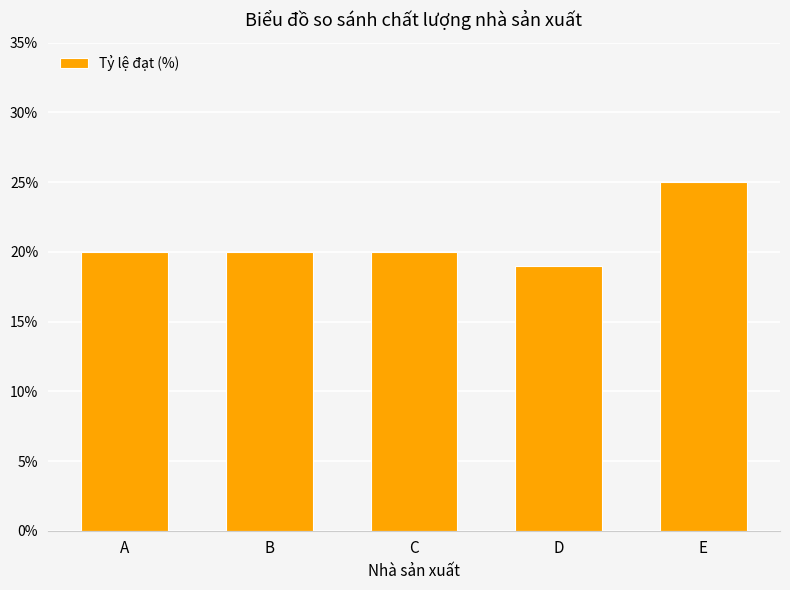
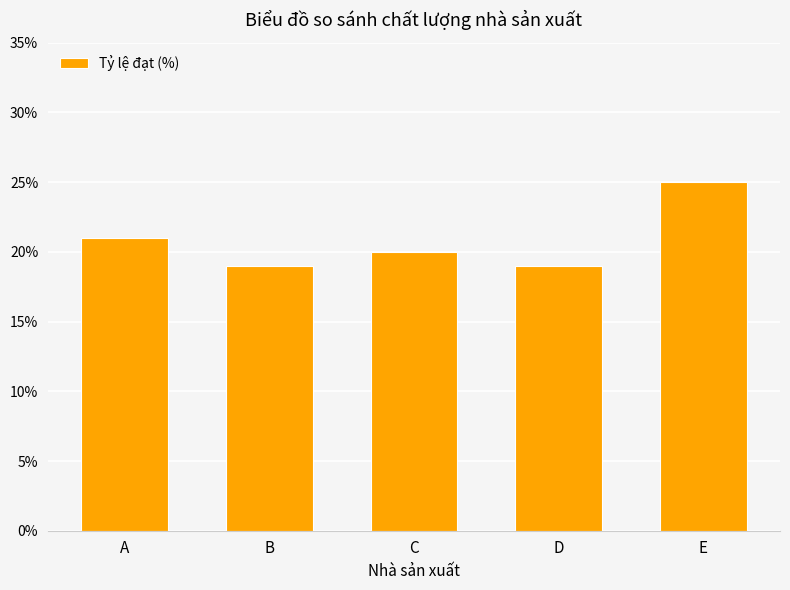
  {
-   "A": "20%",
-   "B": "20%",
+   "A": "21%",
+   "B": "19%",
    "C": "20%",
    "D": "19%",
    "E": "25%"
  }
